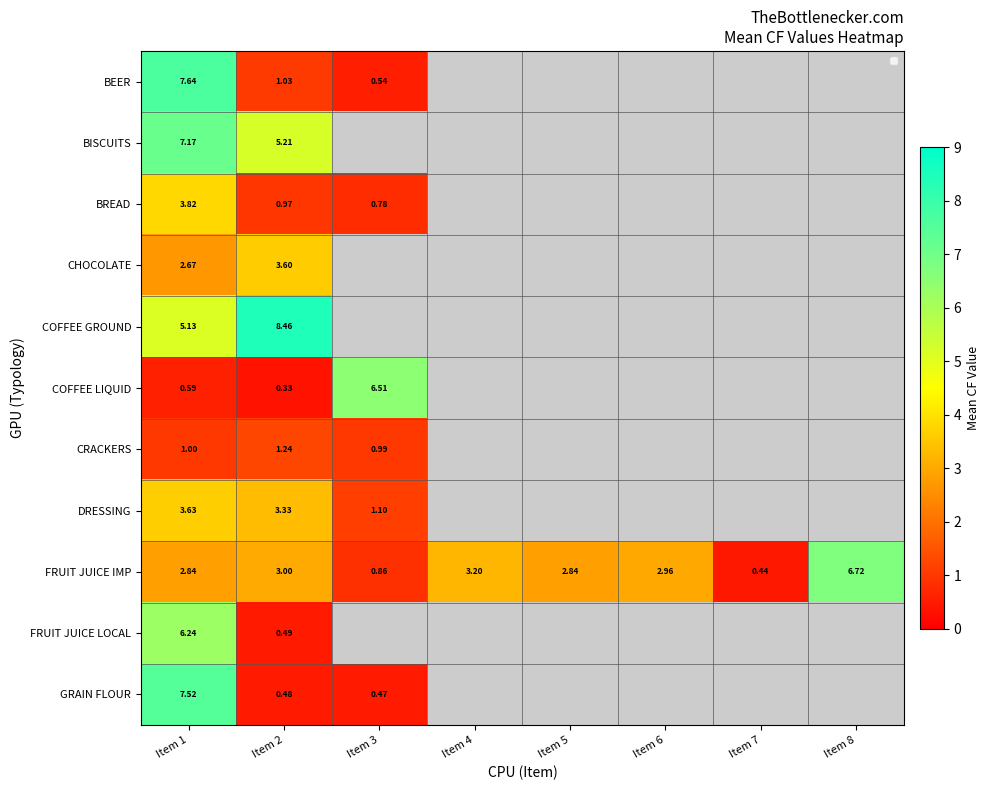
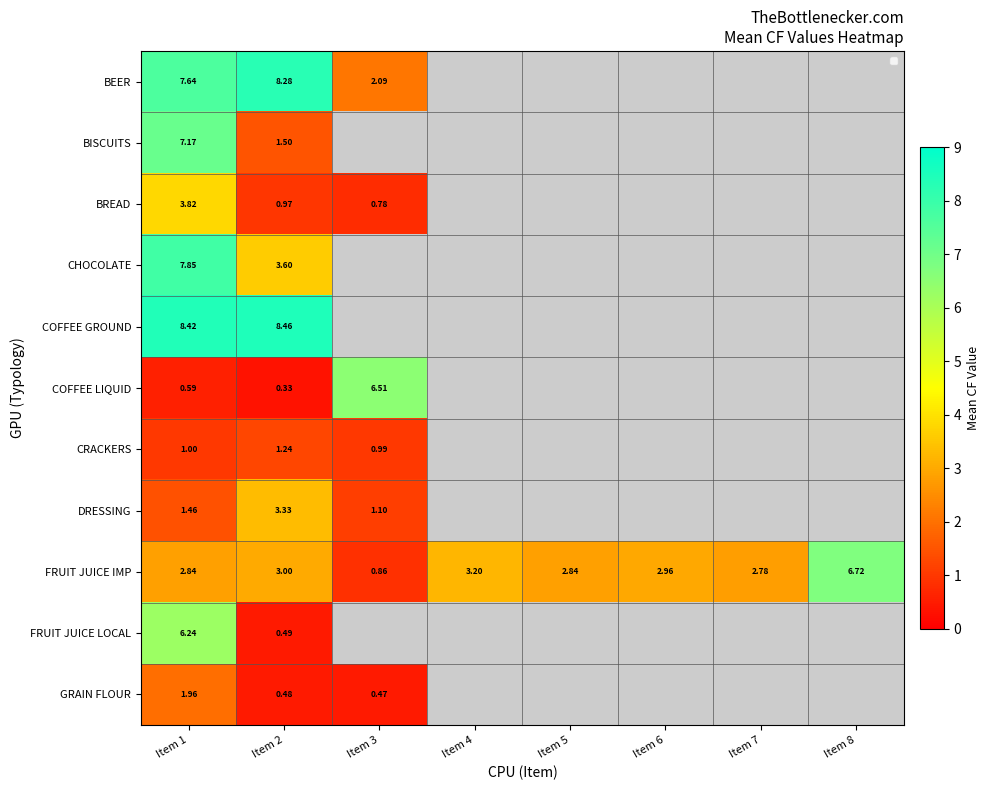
  {
    "BEER": {
      "Item 1": 7.64,
-     "Item 2": 1.03,
-     "Item 3": 0.54
+     "Item 2": 8.28,
+     "Item 3": 2.09
    },
    "BISCUITS": {
      "Item 1": 7.17,
-     "Item 2": 5.21
+     "Item 2": 1.50
    },
    "BREAD": {
      "Item 1": 3.82,
      "Item 2": 0.97,
      "Item 3": 0.78
    },
    "CHOCOLATE": {
-     "Item 1": 2.67,
+     "Item 1": 7.85,
      "Item 2": 3.60
    },
    "COFFEE GROUND": {
-     "Item 1": 5.13,
+     "Item 1": 8.42,
      "Item 2": 8.46
    },
    "COFFEE LIQUID": {
      "Item 1": 0.59,
      "Item 2": 0.33,
      "Item 3": 6.51
    },
    "CRACKERS": {
      "Item 1": 1.00,
      "Item 2": 1.24,
      "Item 3": 0.99
    },
    "DRESSING": {
-     "Item 1": 3.63,
+     "Item 1": 1.46,
      "Item 2": 3.33,
      "Item 3": 1.10
    },
    "FRUIT JUICE IMP": {
      "Item 1": 2.84,
      "Item 2": 3.00,
      "Item 3": 0.86,
      "Item 4": 3.20,
      "Item 5": 2.84,
      "Item 6": 2.96,
-     "Item 7": 0.44,
+     "Item 7": 2.78,
      "Item 8": 6.72
    },
    "FRUIT JUICE LOCAL": {
      "Item 1": 6.24,
      "Item 2": 0.49
    },
    "GRAIN FLOUR": {
-     "Item 1": 7.52,
+     "Item 1": 1.96,
      "Item 2": 0.48,
      "Item 3": 0.47
    }
  }
